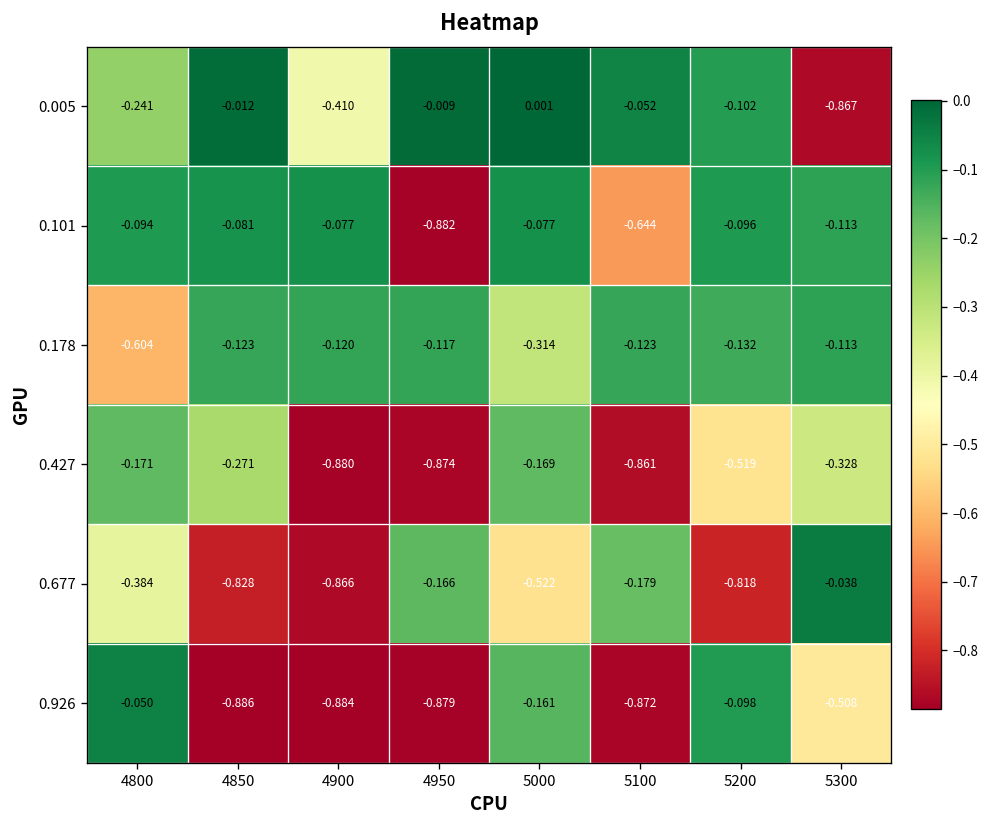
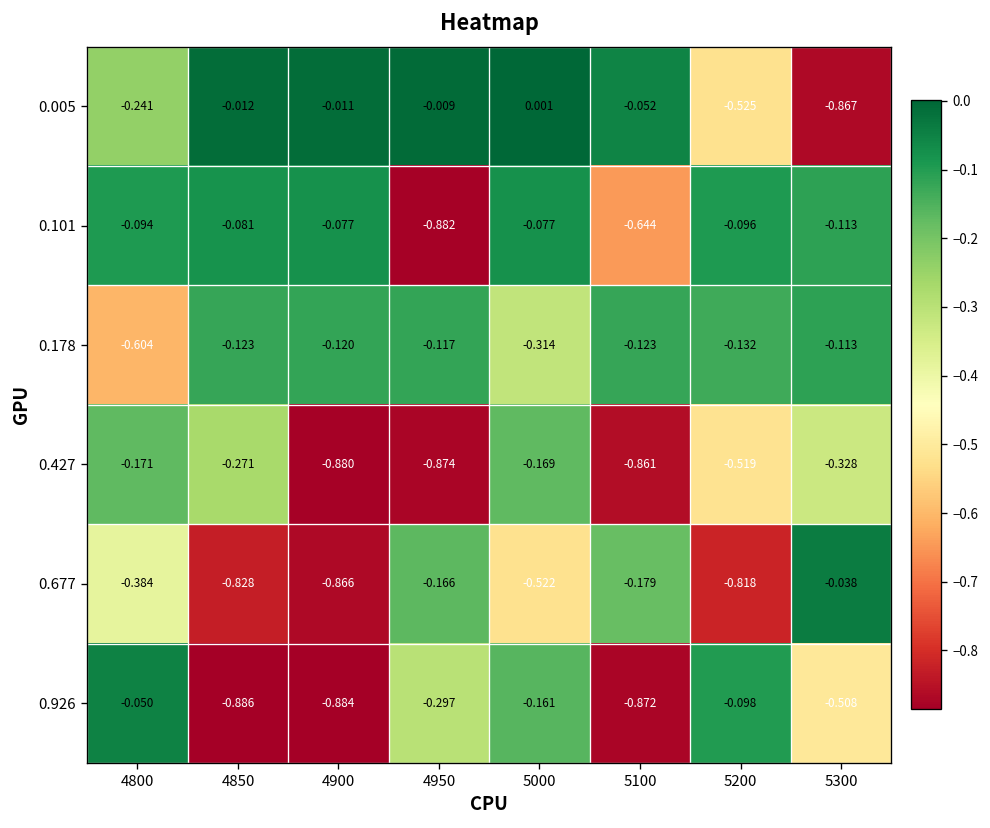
  {
    "0.005": {
      "4800": -0.241,
      "4850": -0.012,
-     "4900": -0.410,
+     "4900": -0.011,
      "4950": -0.009,
      "5000": 0.001,
      "5100": -0.052,
-     "5200": -0.102,
+     "5200": -0.525,
      "5300": -0.867
    },
    "0.101": {
      "4800": -0.094,
      "4850": -0.081,
      "4900": -0.077,
      "4950": -0.882,
      "5000": -0.077,
      "5100": -0.644,
      "5200": -0.096,
      "5300": -0.113
    },
    "0.178": {
      "4800": -0.604,
      "4850": -0.123,
      "4900": -0.120,
      "4950": -0.117,
      "5000": -0.314,
      "5100": -0.123,
      "5200": -0.132,
      "5300": -0.113
    },
    "0.427": {
      "4800": -0.171,
      "4850": -0.271,
      "4900": -0.880,
      "4950": -0.874,
      "5000": -0.169,
      "5100": -0.861,
      "5200": -0.519,
      "5300": -0.328
    },
    "0.677": {
      "4800": -0.384,
      "4850": -0.828,
      "4900": -0.866,
      "4950": -0.166,
      "5000": -0.522,
      "5100": -0.179,
      "5200": -0.818,
      "5300": -0.038
    },
    "0.926": {
      "4800": -0.050,
      "4850": -0.886,
      "4900": -0.884,
-     "4950": -0.879,
+     "4950": -0.297,
      "5000": -0.161,
      "5100": -0.872,
      "5200": -0.098,
      "5300": -0.508
    }
  }
